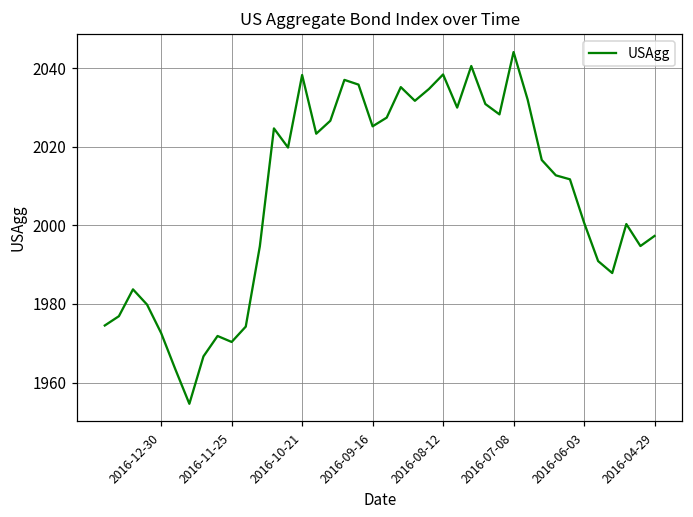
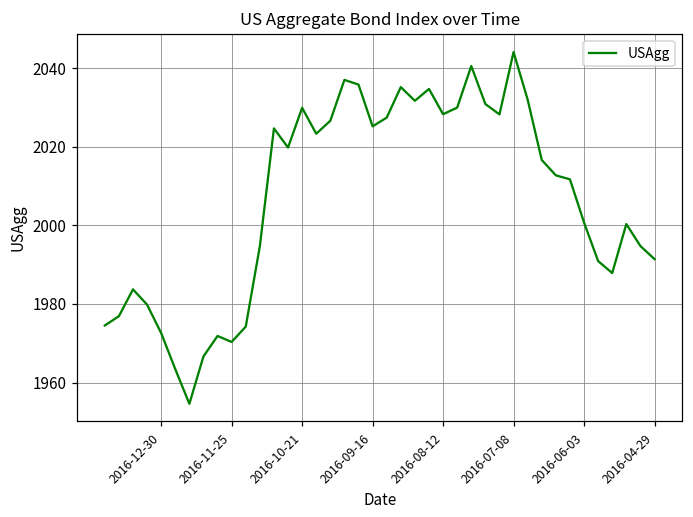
  {
    "2016-12-30": 1973,
    "2016-11-25": 1970,
-   "2016-10-21": 2038,
+   "2016-10-21": 2030,
    "2016-09-16": 2025,
-   "2016-08-12": 2038,
+   "2016-08-12": 2028,
    "2016-07-08": 2044,
    "2016-06-03": 2001,
-   "2016-04-29": 1997
+   "2016-04-29": 1991
  }
